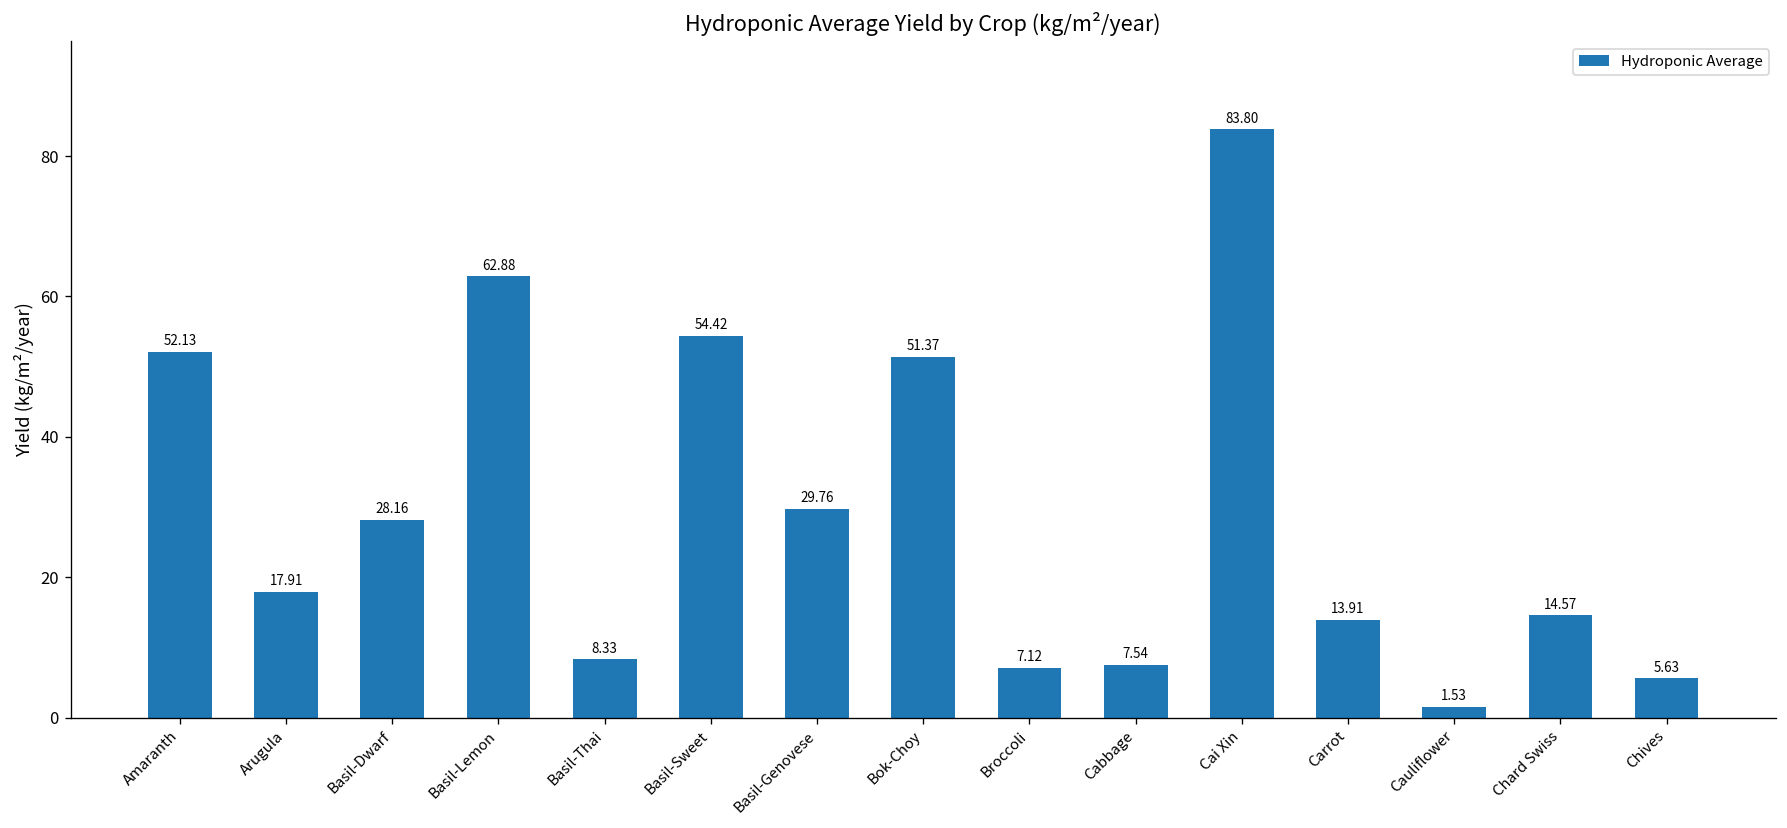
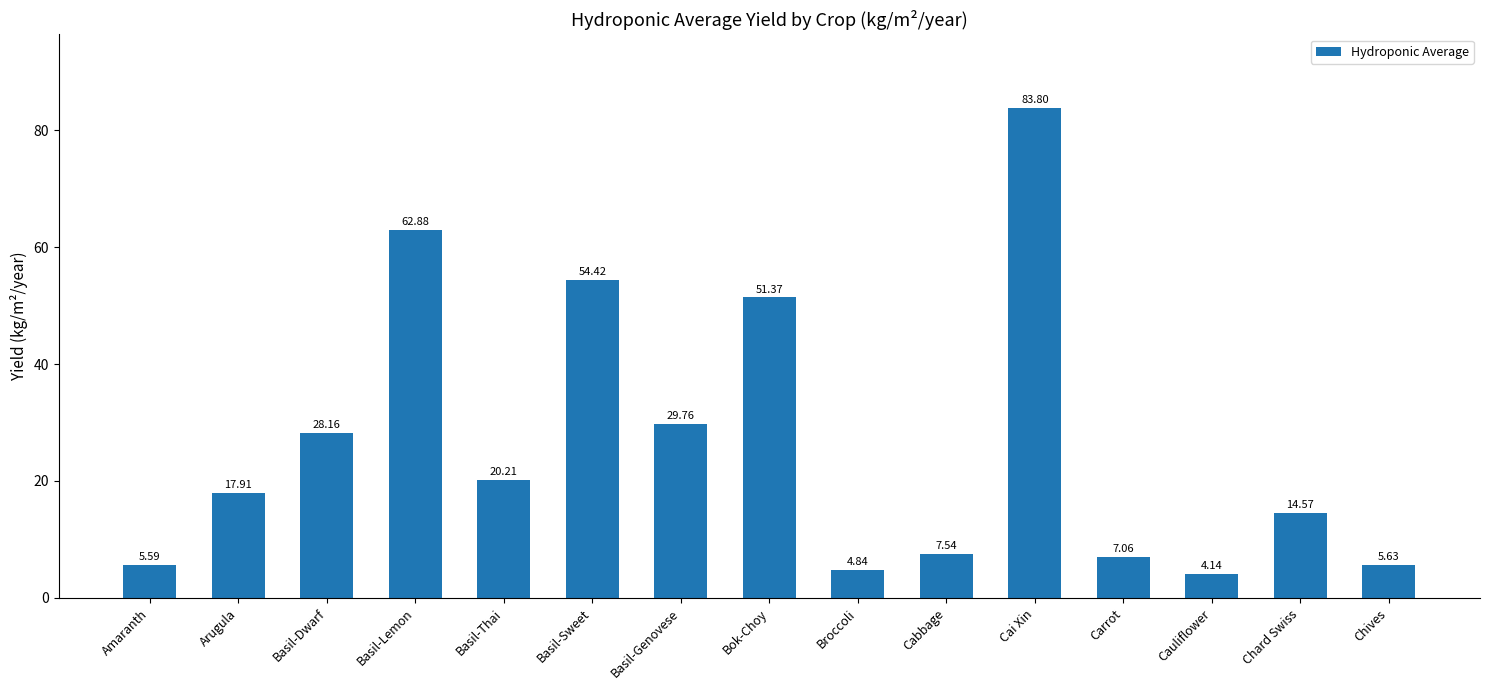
  {
-   "Amaranth": 52.13,
+   "Amaranth": 5.59,
    "Arugula": 17.91,
    "Basil-Dwarf": 28.16,
    "Basil-Lemon": 62.88,
-   "Basil-Thai": 8.33,
+   "Basil-Thai": 20.21,
    "Basil-Sweet": 54.42,
    "Basil-Genovese": 29.76,
    "Bok-Choy": 51.37,
-   "Broccoli": 7.12,
+   "Broccoli": 4.84,
    "Cabbage": 7.54,
    "Cai Xin": 83.80,
-   "Carrot": 13.91,
-   "Cauliflower": 1.53,
+   "Carrot": 7.06,
+   "Cauliflower": 4.14,
    "Chard Swiss": 14.57,
    "Chives": 5.63
  }
